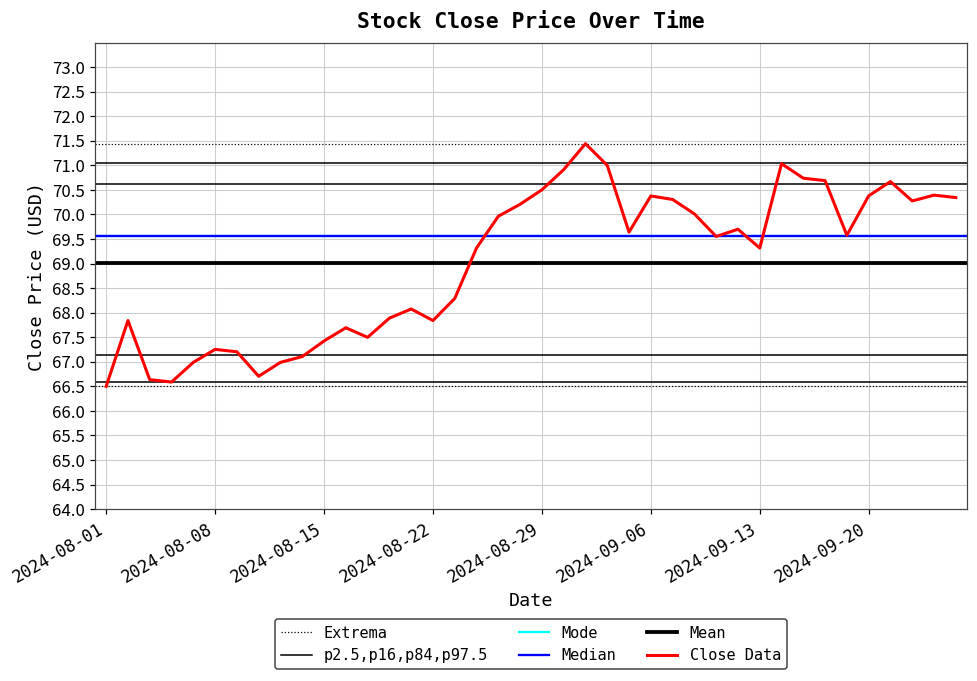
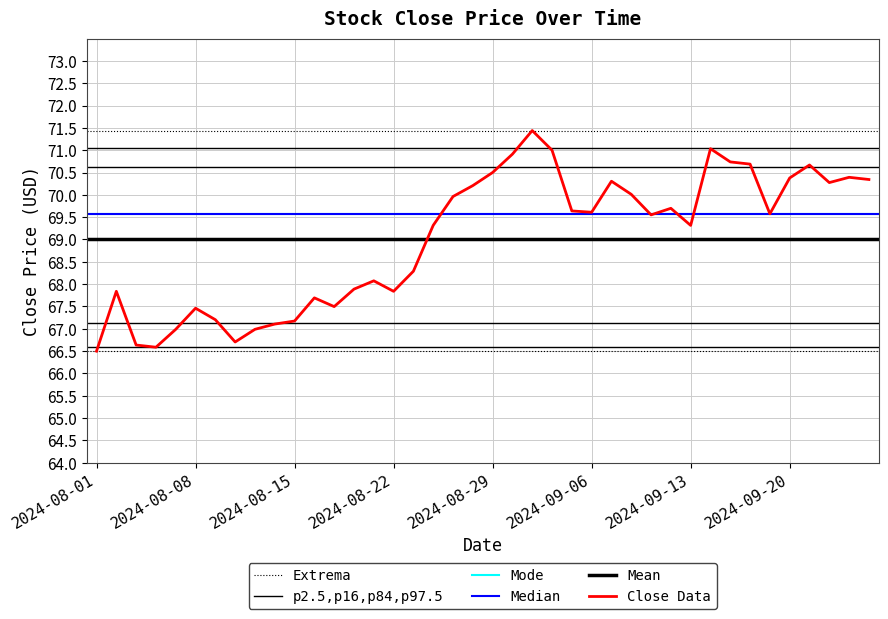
  {
    "2024-08-01": 66.5,
-   "2024-08-08": 67.3,
-   "2024-08-15": 67.4,
+   "2024-08-08": 67.5,
+   "2024-08-15": 67.2,
    "2024-08-22": 67.8,
    "2024-08-29": 70.5,
-   "2024-09-06": 70.4,
+   "2024-09-06": 69.6,
    "2024-09-13": 69.3,
    "2024-09-20": 70.4
  }
